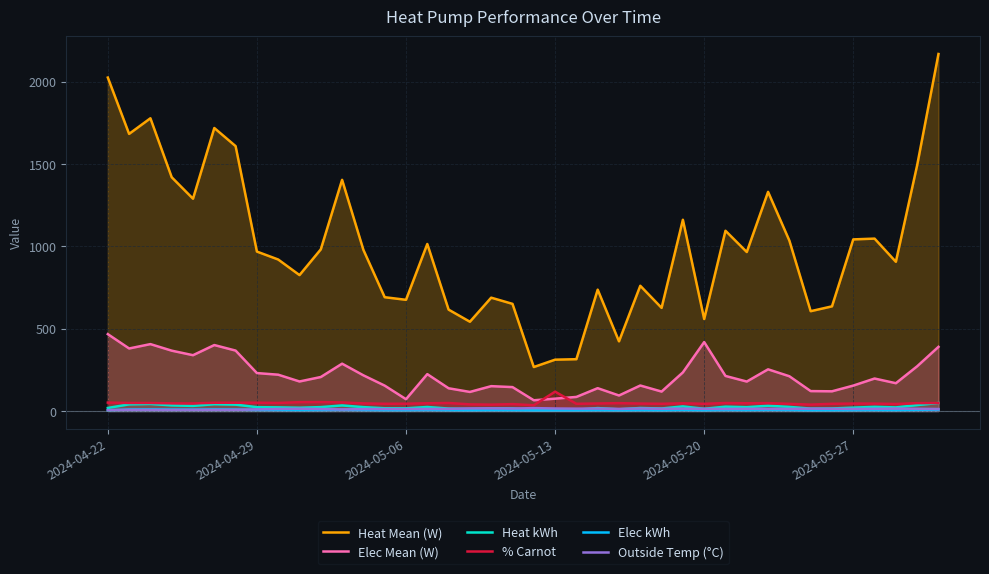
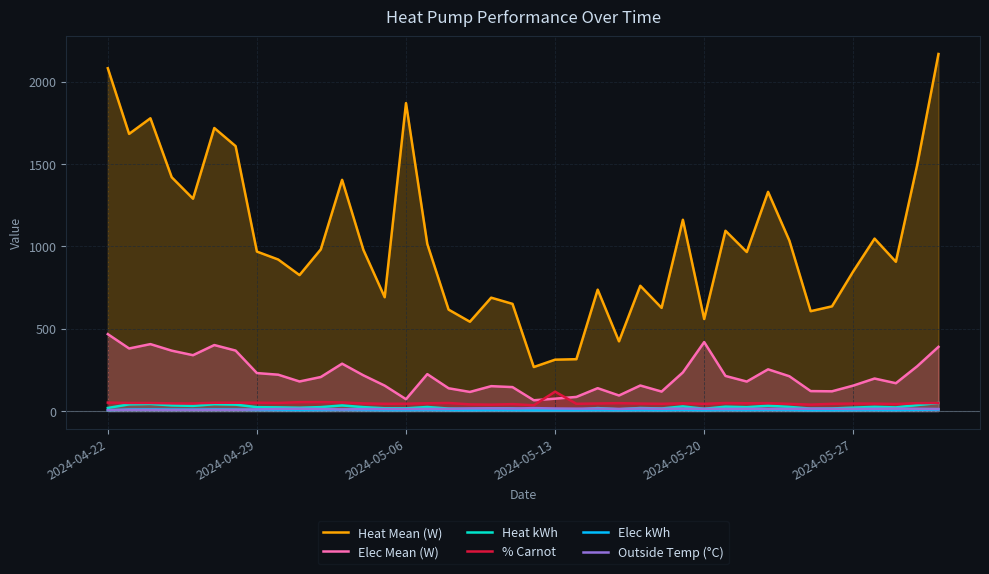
  {
    "Heat Mean (W)": {
-     "2024-04-22": 2020,
+     "2024-04-22": 2080,
      "2024-04-29": 970,
-     "2024-05-06": 680,
+     "2024-05-06": 1870,
      "2024-05-13": 310,
      "2024-05-20": 560,
-     "2024-05-27": 1040
+     "2024-05-27": 850
    },
    "Elec Mean (W)": {
      "2024-04-22": 470,
      "2024-04-29": 230,
      "2024-05-06": 70,
      "2024-05-13": 70,
      "2024-05-20": 420,
      "2024-05-27": 150
    },
    "% Carnot": {
      "2024-04-22": 50,
      "2024-04-29": 50,
      "2024-05-06": 40,
      "2024-05-13": 120,
      "2024-05-20": 40,
      "2024-05-27": 50
    }
  }
